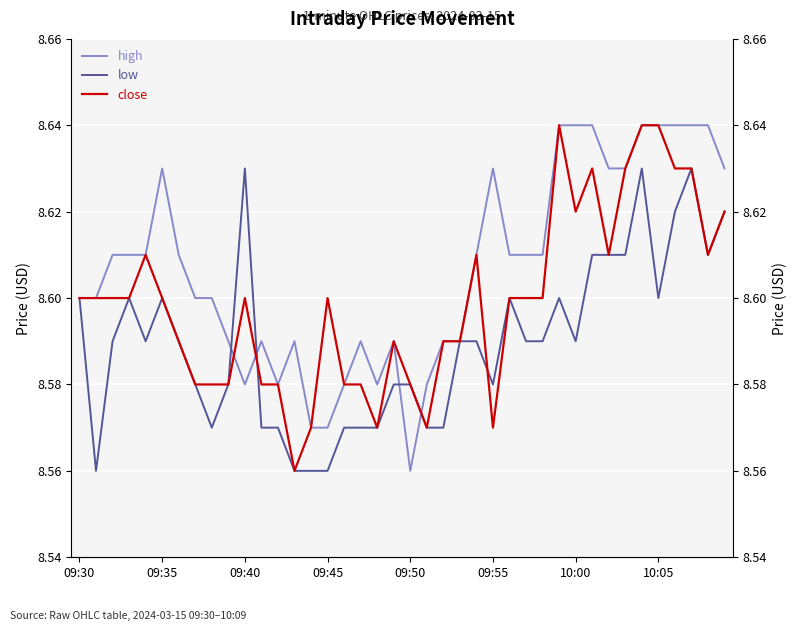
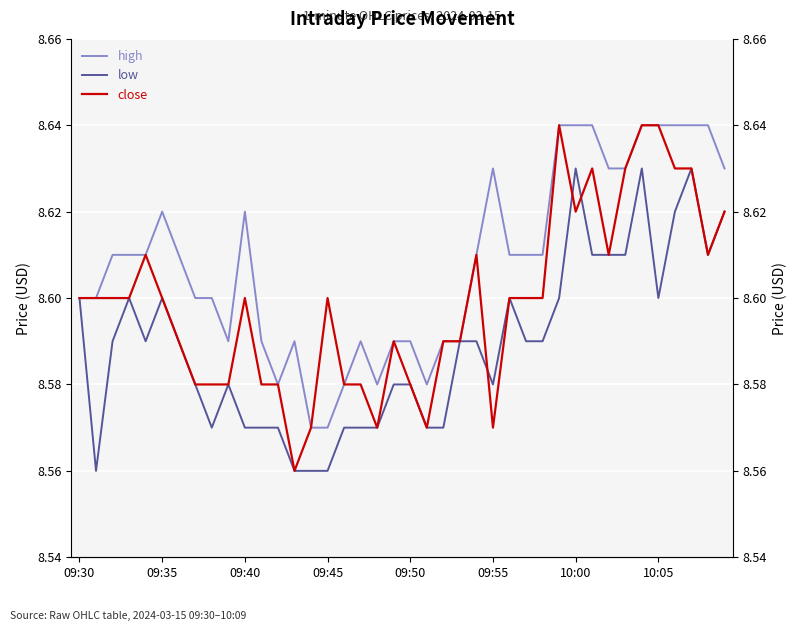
  {
    "high": {
-     "09:35": 8.63,
-     "09:40": 8.58,
+     "09:35": 8.62,
+     "09:40": 8.62,
      "09:45": 8.57,
-     "09:50": 8.56,
+     "09:50": 8.59,
      "09:55": 8.63,
      "10:00": 8.64
    },
    "low": {
-     "09:40": 8.63,
+     "09:40": 8.57,
      "09:45": 8.56,
      "09:55": 8.58,
-     "10:00": 8.59,
+     "10:00": 8.63,
      "10:05": 8.60
    },
    "close": {
      "09:40": 8.60,
      "09:45": 8.60,
      "09:55": 8.57,
      "10:00": 8.62
    }
  }
